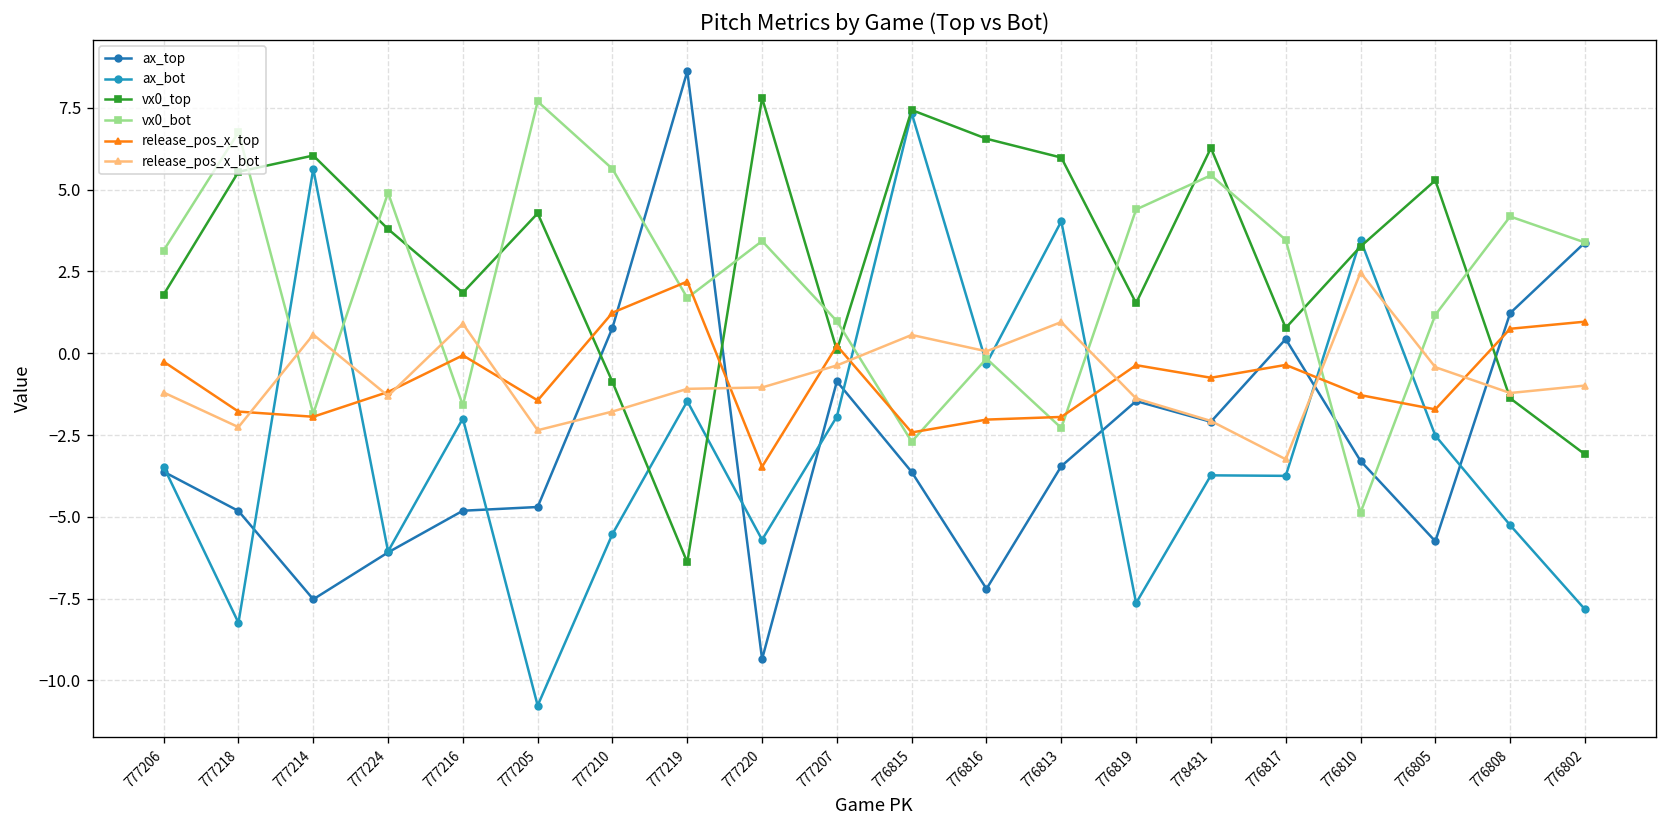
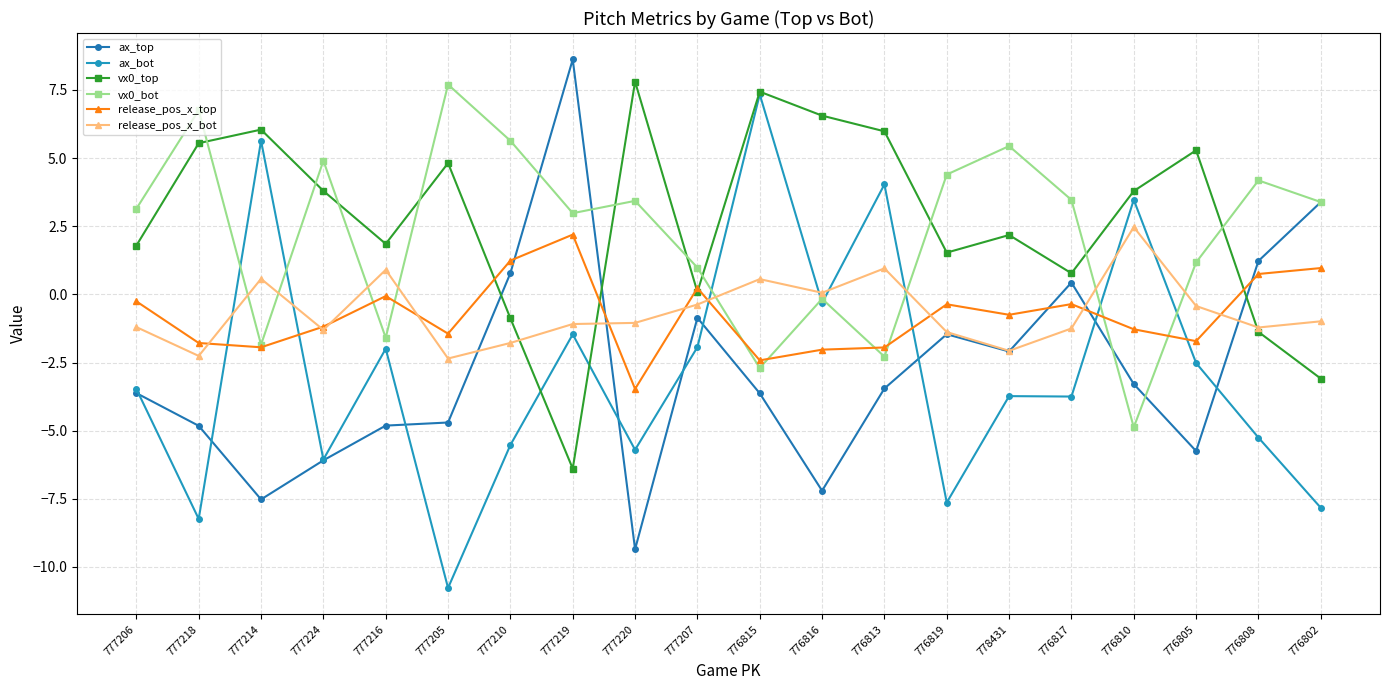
  {
    "vx0_top": {
      "777206": 1.8,
      "777218": 5.5,
      "777214": 6.0,
      "777224": 3.8,
      "777216": 1.9,
-     "777205": 4.3,
+     "777205": 4.8,
      "777210": -0.9,
      "777219": -6.4,
      "777220": 7.8,
      "777207": 0.1,
      "776815": 7.4,
      "776816": 6.6,
      "776813": 6.0,
      "776819": 1.5,
-     "778431": 6.3,
+     "778431": 2.2,
      "776817": 0.8,
-     "776810": 3.3,
+     "776810": 3.8,
      "776805": 5.3,
      "776808": -1.4,
      "776802": -3.1
    },
    "vx0_bot": {
      "777206": 3.1,
      "777214": -1.8,
      "777224": 4.9,
      "777216": -1.6,
      "777205": 7.7,
      "777210": 5.6,
-     "777219": 1.7,
+     "777219": 3.0,
      "777220": 3.4,
      "777207": 1.0,
      "776815": -2.7,
      "776816": -0.2,
      "776813": -2.3,
      "776819": 4.4,
      "778431": 5.4,
      "776817": 3.5,
      "776810": -4.9,
      "776805": 1.2,
      "776808": 4.2
    },
    "release_pos_x_top": {
      "777206": -0.3,
      "777218": -1.8,
      "777214": -1.9,
      "777224": -1.2,
      "777216": -0.1,
      "777205": -1.4,
      "777210": 1.2,
      "777219": 2.2,
      "777220": -3.5,
      "777207": 0.2,
      "776815": -2.4,
      "776816": -2.0,
      "776813": -1.9,
      "776819": -0.4,
      "778431": -0.7,
      "776817": -0.4,
      "776810": -1.3,
      "776805": -1.7,
      "776808": 0.7,
      "776802": 1.0
    },
    "release_pos_x_bot": {
      "777206": -1.2,
      "777218": -2.3,
      "777214": 0.6,
      "777224": -1.3,
      "777216": 0.9,
      "777205": -2.4,
      "777210": -1.8,
      "777219": -1.1,
      "777220": -1.0,
      "777207": -0.4,
      "776815": 0.6,
      "776816": 0.1,
      "776813": 1.0,
-     "776817": -3.2,
+     "776817": -1.3,
      "776810": 2.5,
      "776805": -0.4,
      "776808": -1.2,
      "776802": -1.0
    }
  }
